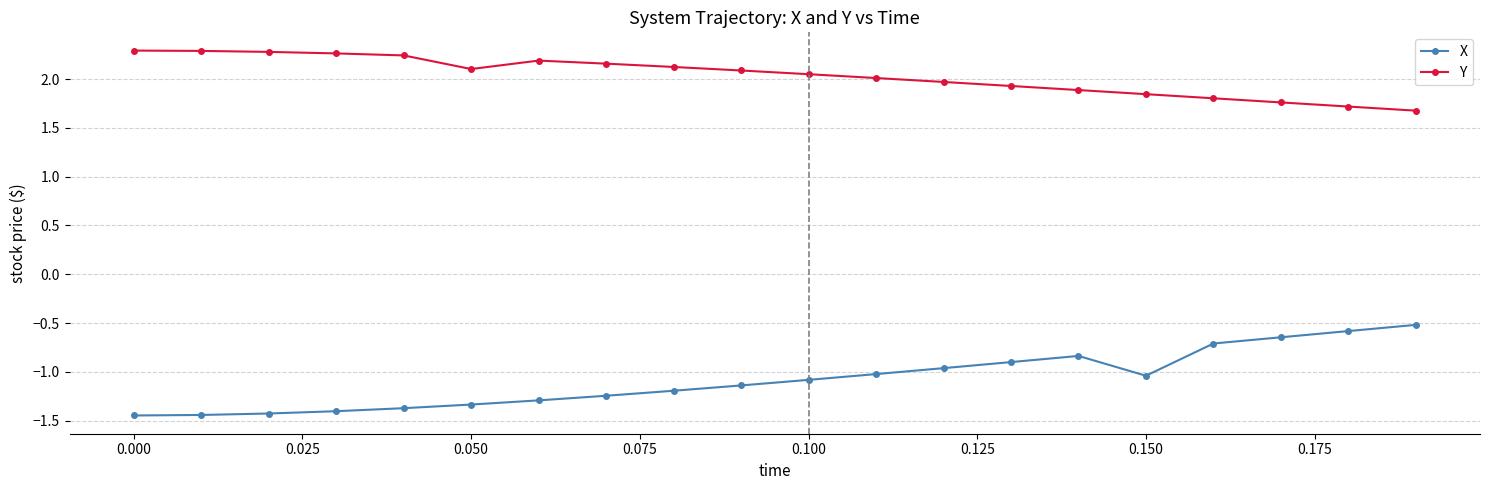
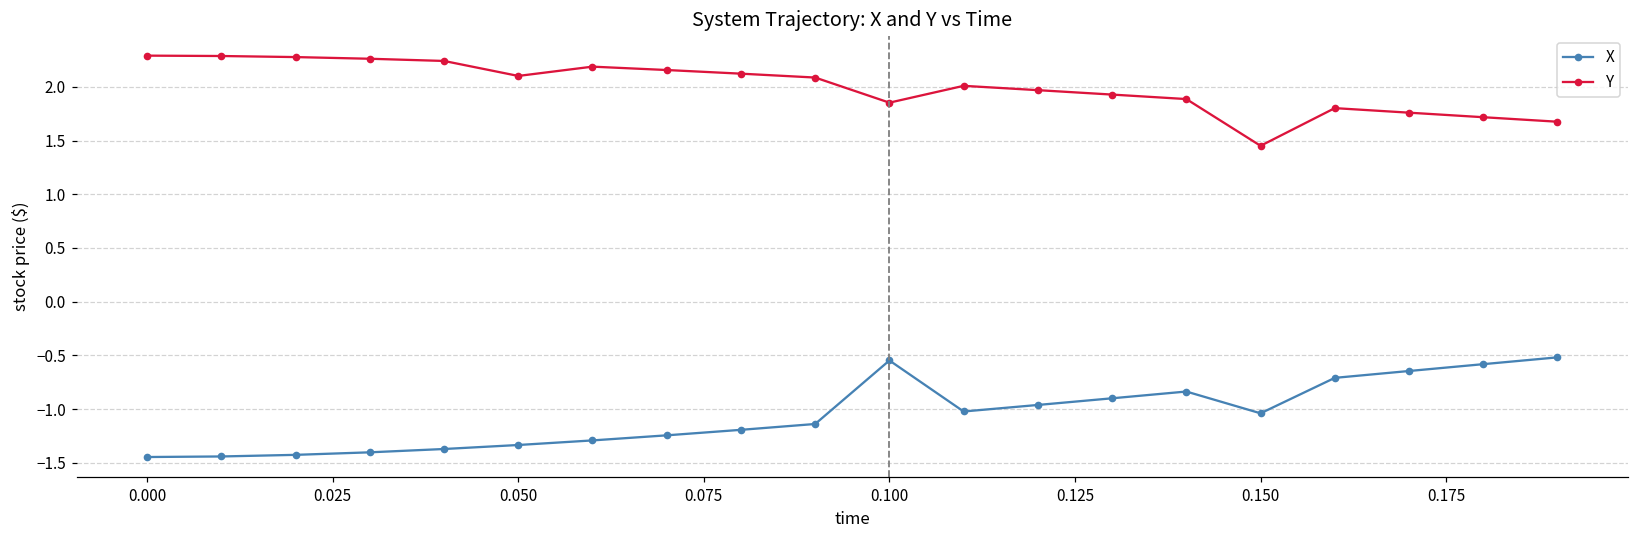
  {
    "X": {
      "0.000": -1.4,
      "0.050": -1.3,
-     "0.100": -1.1,
+     "0.100": -0.5,
      "0.150": -1.0
    },
    "Y": {
      "0.000": 2.3,
      "0.050": 2.1,
-     "0.100": 2.0,
-     "0.150": 1.8
+     "0.100": 1.9,
+     "0.150": 1.5
    }
  }
